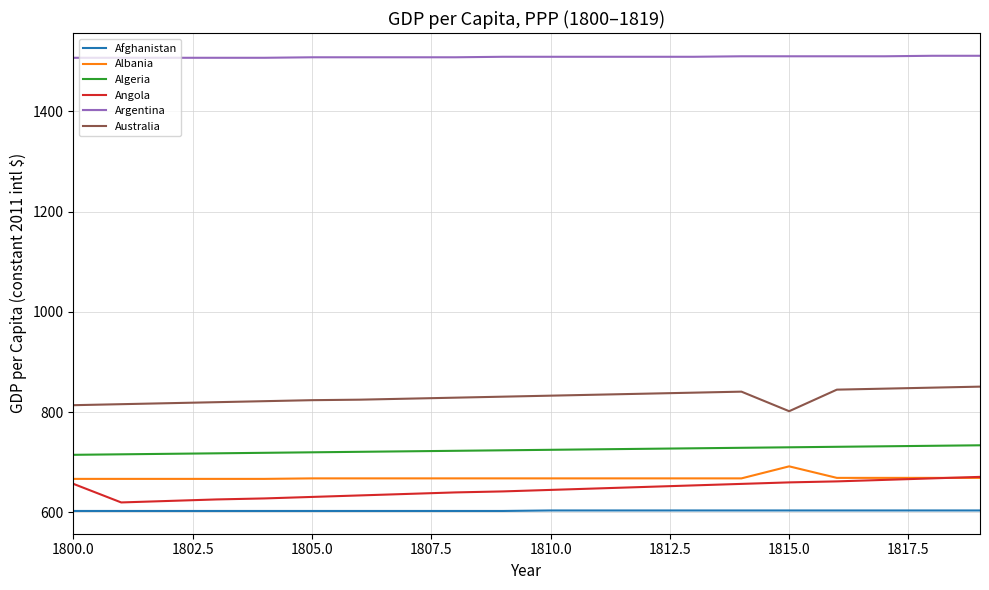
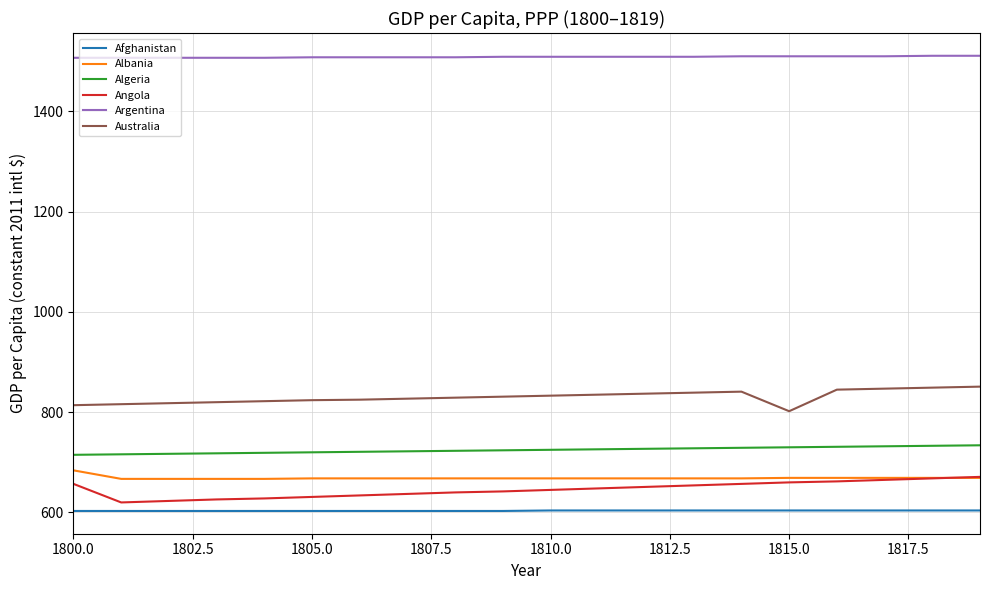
  {
    "Afghanistan": {
      "1800.0": 600,
      "1805.0": 600,
      "1810.0": 600,
      "1815.0": 600
    },
    "Albania": {
-     "1800.0": 670,
+     "1800.0": 680,
      "1805.0": 670,
      "1810.0": 670,
-     "1815.0": 690
+     "1815.0": 670
    },
    "Algeria": {
      "1800.0": 720,
      "1805.0": 720,
      "1810.0": 730,
      "1815.0": 730
    },
    "Angola": {
      "1800.0": 660,
      "1805.0": 630,
      "1810.0": 650,
      "1815.0": 660
    },
    "Argentina": {
      "1800.0": 1510,
      "1805.0": 1510,
      "1810.0": 1510,
      "1815.0": 1510
    },
    "Australia": {
      "1800.0": 810,
      "1805.0": 820,
      "1810.0": 830,
      "1815.0": 800
    }
  }
